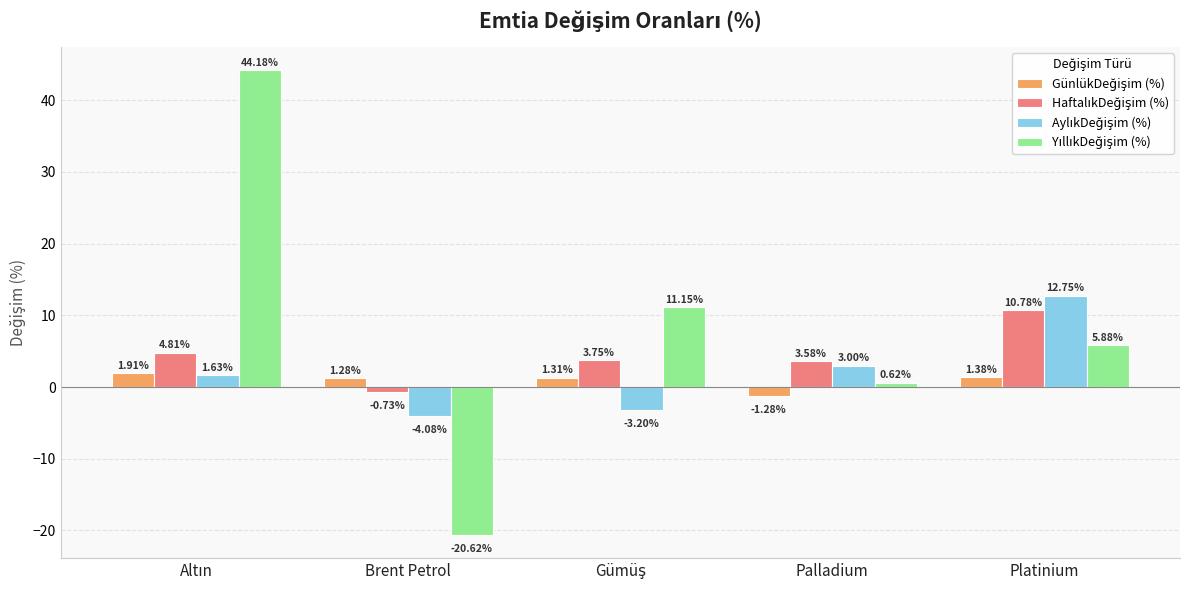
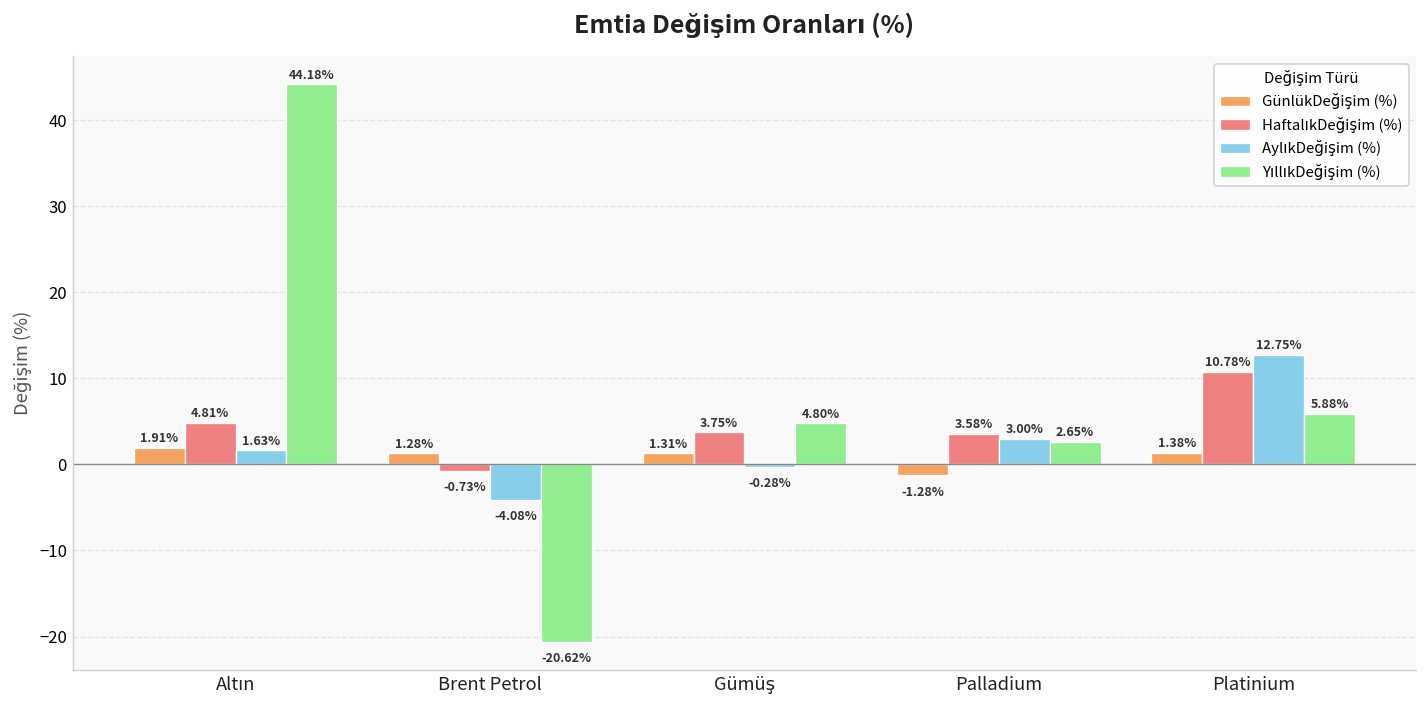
  {
    "AylıkDeğişim (%)": {
      "Altın": "1.63%",
      "Brent Petrol": "-4.08%",
-     "Gümüş": "-3.20%",
+     "Gümüş": "-0.28%",
      "Palladium": "3.00%",
      "Platinium": "12.75%"
    },
    "YıllıkDeğişim (%)": {
      "Altın": "44.18%",
      "Brent Petrol": "-20.62%",
-     "Gümüş": "11.15%",
-     "Palladium": "0.62%",
+     "Gümüş": "4.80%",
+     "Palladium": "2.65%",
      "Platinium": "5.88%"
    }
  }
